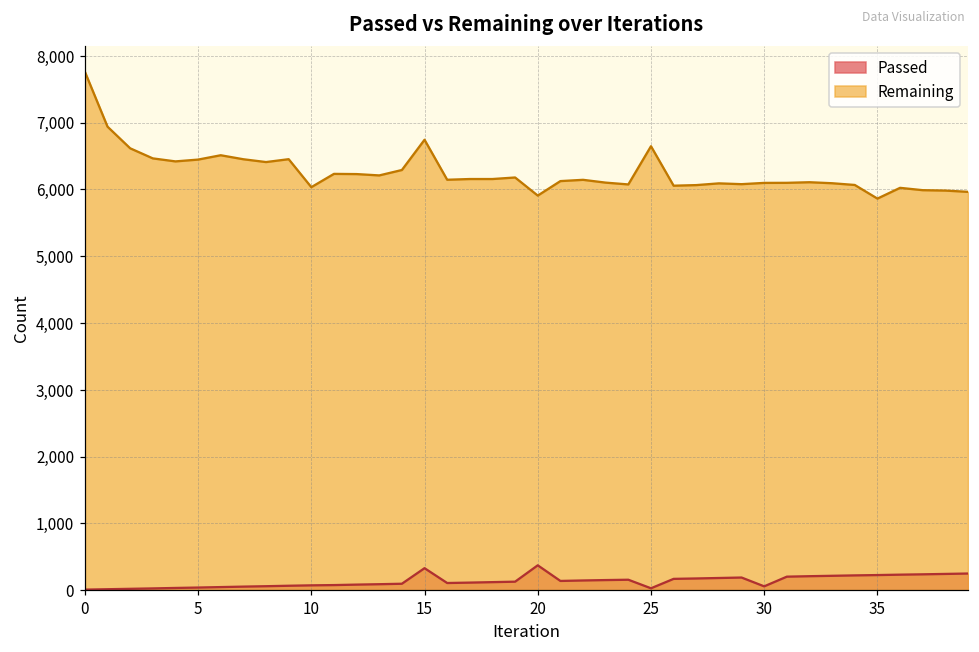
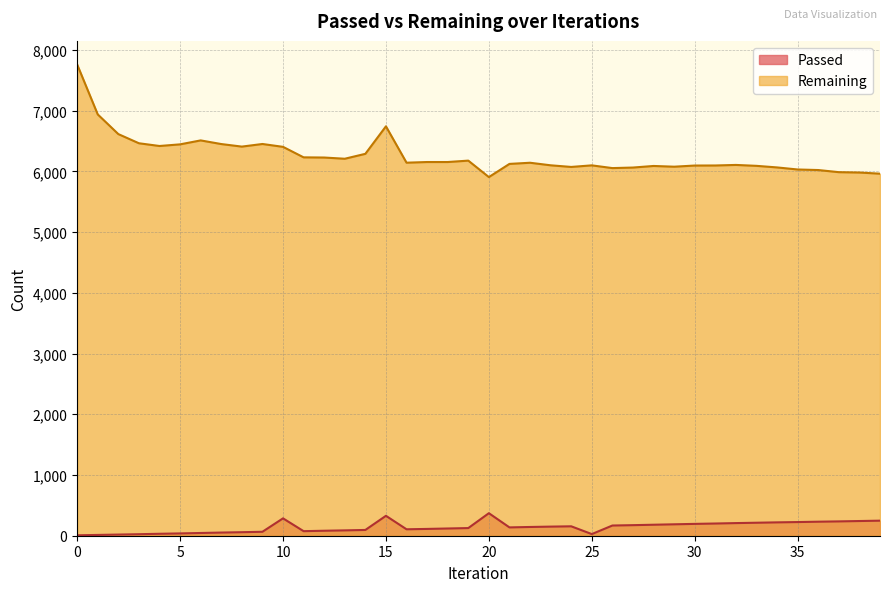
  {
    "Passed": {
      "0": "0",
      "5": "0",
-     "10": "100",
+     "10": "300",
      "15": "300",
      "20": "400",
      "25": "0",
-     "30": "100",
+     "30": "200",
      "35": "200"
    },
    "Remaining": {
      "0": "7,800",
      "5": "6,400",
-     "10": "6,000",
+     "10": "6,400",
      "15": "6,700",
      "20": "5,900",
-     "25": "6,600",
+     "25": "6,100",
      "30": "6,100",
-     "35": "5,900"
+     "35": "6,000"
    }
  }
